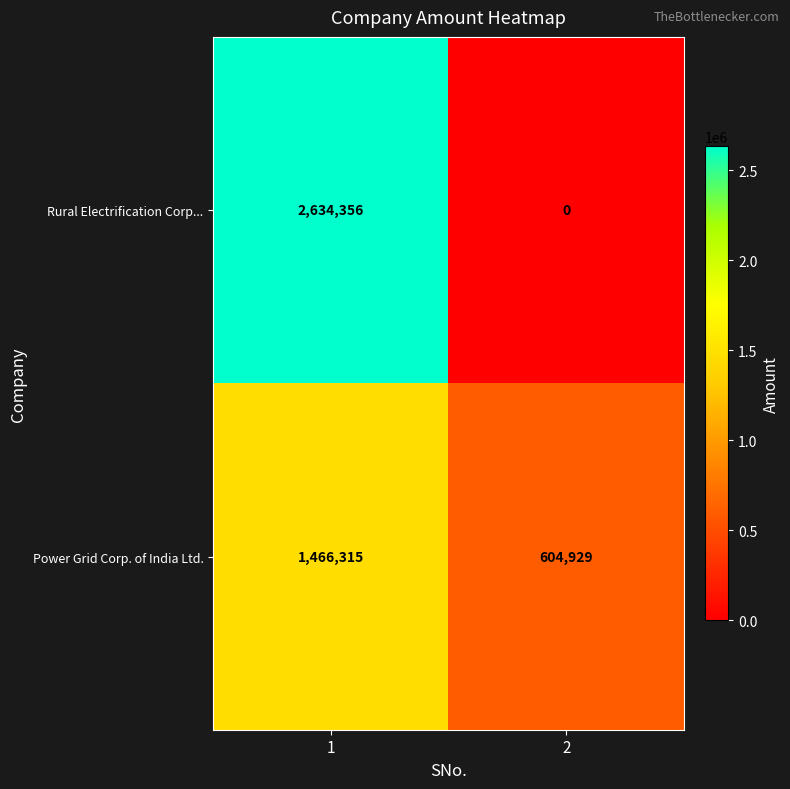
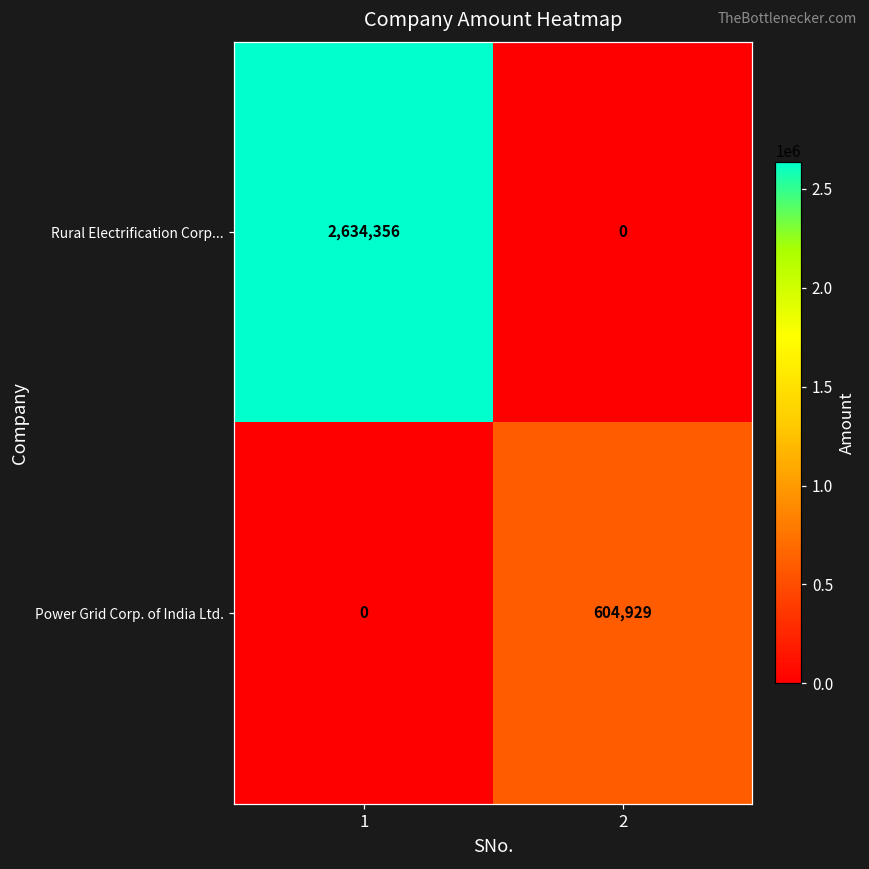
  {
    "Rural Electrification Corp...": {
      "1": "2,634,356",
      "2": "0"
    },
    "Power Grid Corp. of India Ltd.": {
-     "1": "1,466,315",
+     "1": "0",
      "2": "604,929"
    }
  }
